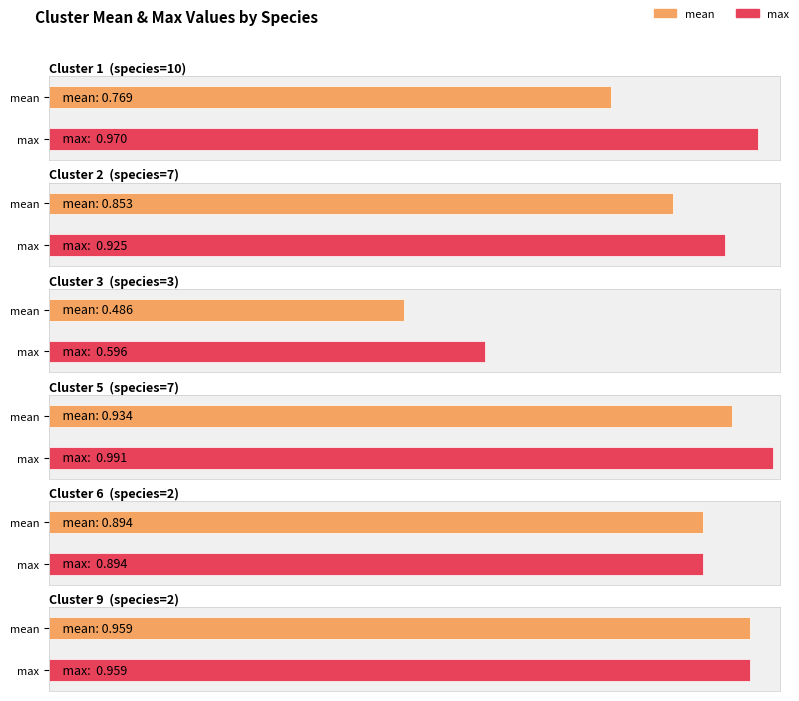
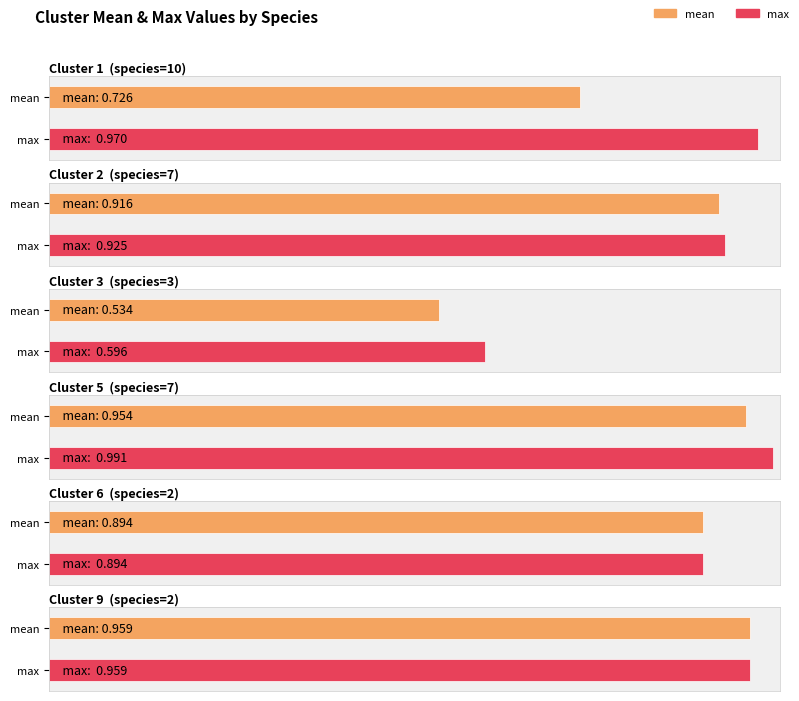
  {
    "Cluster 1 (species=10)": {
-     "mean": 0.769,
+     "mean": 0.726,
      "max": 0.970
    },
    "Cluster 2 (species=7)": {
-     "mean": 0.853,
+     "mean": 0.916,
      "max": 0.925
    },
    "Cluster 3 (species=3)": {
-     "mean": 0.486,
+     "mean": 0.534,
      "max": 0.596
    },
    "Cluster 5 (species=7)": {
-     "mean": 0.934,
+     "mean": 0.954,
      "max": 0.991
    },
    "Cluster 6 (species=2)": {
      "mean": 0.894,
      "max": 0.894
    },
    "Cluster 9 (species=2)": {
      "mean": 0.959,
      "max": 0.959
    }
  }
